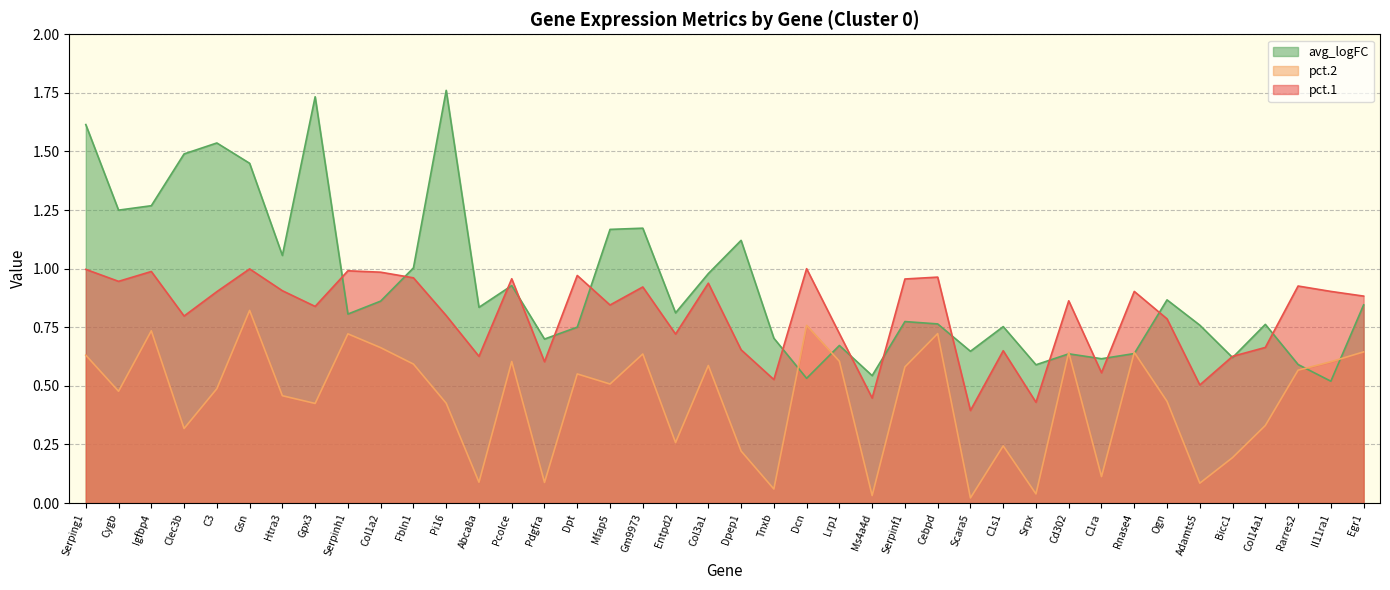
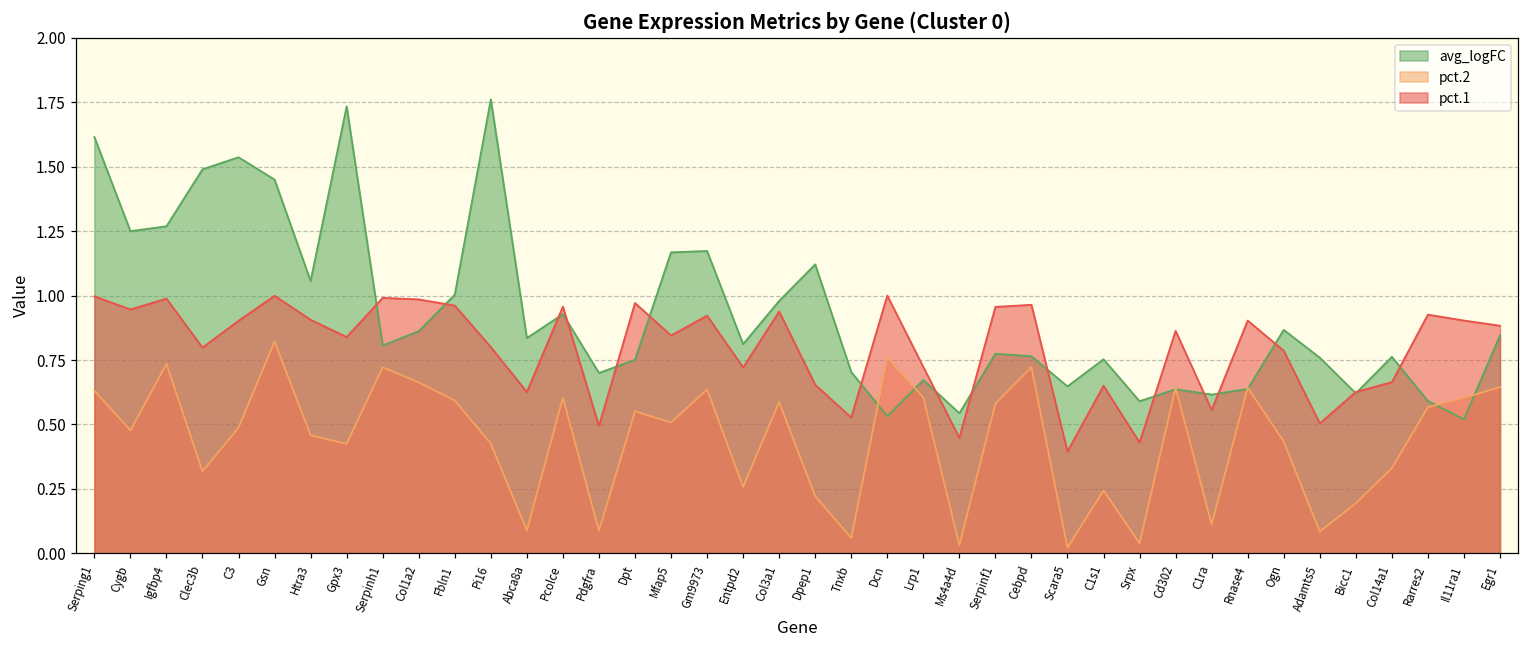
  {
    "avg_logFC": {
      "Serping1": 1.61,
      "Cygb": 1.25,
      "Igfbp4": 1.27,
      "Clec3b": 1.49,
      "C3": 1.54,
      "Gsn": 1.45,
      "Htra3": 1.06,
      "Gpx3": 1.73,
      "Serpinh1": 0.81,
      "Col1a2": 0.86,
      "Fbln1": 1.00,
      "Pi16": 1.76,
      "Abca8a": 0.84,
      "Pcolce": 0.93,
      "Pdgfra": 0.70,
      "Dpt": 0.75,
      "Mfap5": 1.17,
      "Gm9973": 1.17,
      "Entpd2": 0.81,
      "Col3a1": 0.98,
      "Dpep1": 1.12,
      "Tnxb": 0.70,
      "Dcn": 0.53,
      "Lrp1": 0.67,
      "Ms4a4d": 0.54,
      "Serpinf1": 0.77,
      "Cebpd": 0.76,
      "Scara5": 0.65,
      "C1s1": 0.75,
      "Srpx": 0.59,
      "C1ra": 0.62,
      "Ogn": 0.87,
      "Adamts5": 0.76,
      "Col14a1": 0.76,
      "Rarres2": 0.59,
      "Il11ra1": 0.52,
      "Egr1": 0.85
    },
    "pct.2": {
      "Serping1": 0.63,
      "Cygb": 0.48,
      "Igfbp4": 0.74,
      "Clec3b": 0.32,
      "C3": 0.49,
      "Gsn": 0.82,
      "Htra3": 0.46,
      "Gpx3": 0.43,
      "Serpinh1": 0.72,
      "Col1a2": 0.66,
      "Fbln1": 0.59,
      "Pi16": 0.43,
      "Abca8a": 0.09,
      "Pcolce": 0.60,
      "Pdgfra": 0.09,
      "Dpt": 0.55,
      "Mfap5": 0.51,
      "Gm9973": 0.64,
      "Entpd2": 0.26,
      "Col3a1": 0.59,
      "Dpep1": 0.22,
      "Tnxb": 0.06,
      "Dcn": 0.76,
      "Lrp1": 0.61,
      "Ms4a4d": 0.03,
      "Serpinf1": 0.58,
      "Cebpd": 0.72,
      "Scara5": 0.02,
      "C1s1": 0.24,
      "Srpx": 0.04,
      "C1ra": 0.11,
      "Ogn": 0.43,
      "Adamts5": 0.09,
      "Bicc1": 0.19,
      "Col14a1": 0.33,
      "Rarres2": 0.57,
      "Il11ra1": 0.60,
      "Egr1": 0.65
    },
    "pct.1": {
      "Serping1": 1.00,
      "Cygb": 0.95,
      "Igfbp4": 0.99,
      "Clec3b": 0.80,
      "C3": 0.90,
      "Gsn": 1.00,
      "Htra3": 0.91,
      "Gpx3": 0.84,
      "Serpinh1": 0.99,
      "Col1a2": 0.99,
      "Fbln1": 0.96,
      "Pi16": 0.80,
      "Abca8a": 0.63,
      "Pcolce": 0.96,
-     "Pdgfra": 0.60,
+     "Pdgfra": 0.49,
      "Dpt": 0.97,
      "Mfap5": 0.85,
      "Gm9973": 0.92,
      "Entpd2": 0.72,
      "Col3a1": 0.94,
      "Dpep1": 0.65,
      "Tnxb": 0.53,
      "Dcn": 1.00,
      "Lrp1": 0.72,
      "Ms4a4d": 0.45,
      "Serpinf1": 0.96,
      "Cebpd": 0.96,
      "Scara5": 0.40,
      "C1s1": 0.65,
      "Srpx": 0.43,
      "Cd302": 0.86,
      "C1ra": 0.56,
      "Rnase4": 0.90,
      "Ogn": 0.79,
      "Adamts5": 0.50,
      "Col14a1": 0.66,
      "Rarres2": 0.93,
      "Il11ra1": 0.90,
      "Egr1": 0.88
    }
  }
